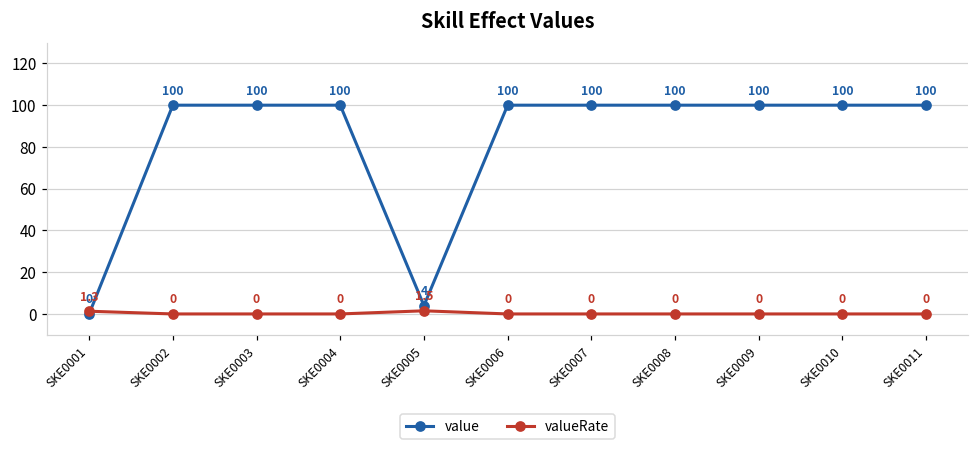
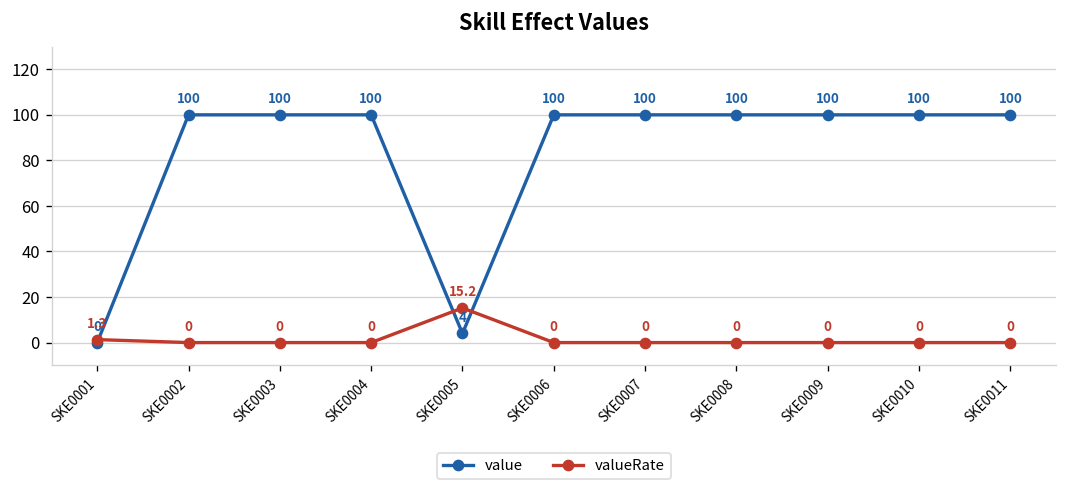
  {
    "value": {
      "SKE0002": 100,
      "SKE0003": 100,
      "SKE0004": 100,
      "SKE0006": 100,
      "SKE0007": 100,
      "SKE0008": 100,
      "SKE0009": 100,
      "SKE0010": 100,
      "SKE0011": 100
    },
    "valueRate": {
      "SKE0002": 0,
      "SKE0003": 0,
      "SKE0004": 0,
-     "SKE0005": 1.5,
+     "SKE0005": 15.2,
      "SKE0006": 0,
      "SKE0007": 0,
      "SKE0008": 0,
      "SKE0009": 0,
      "SKE0010": 0,
      "SKE0011": 0
    }
  }
